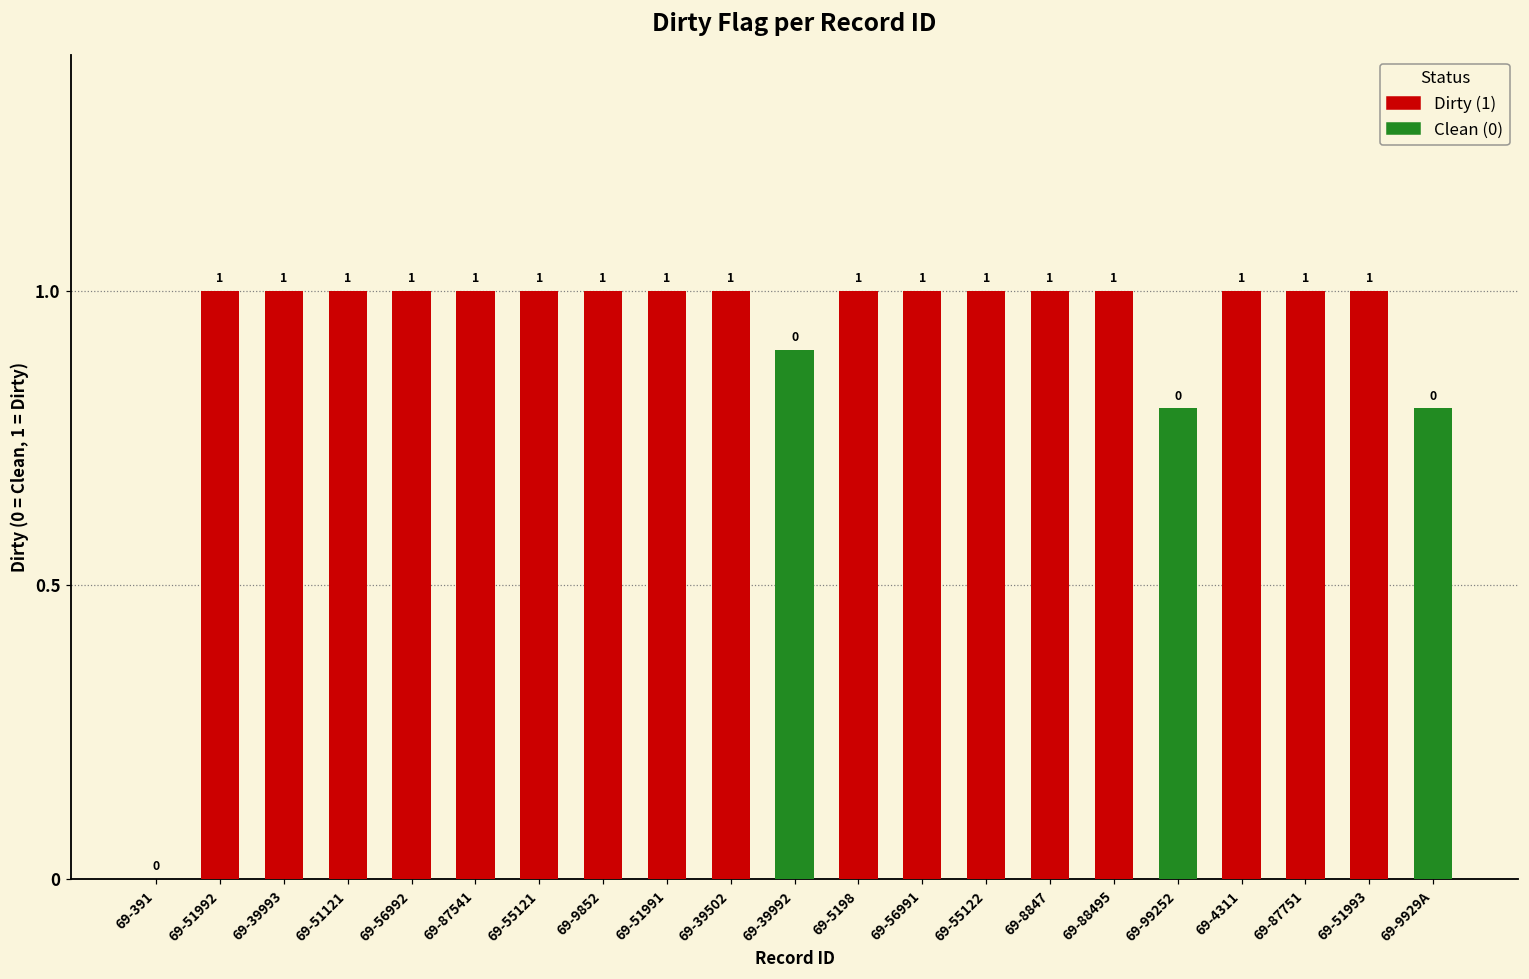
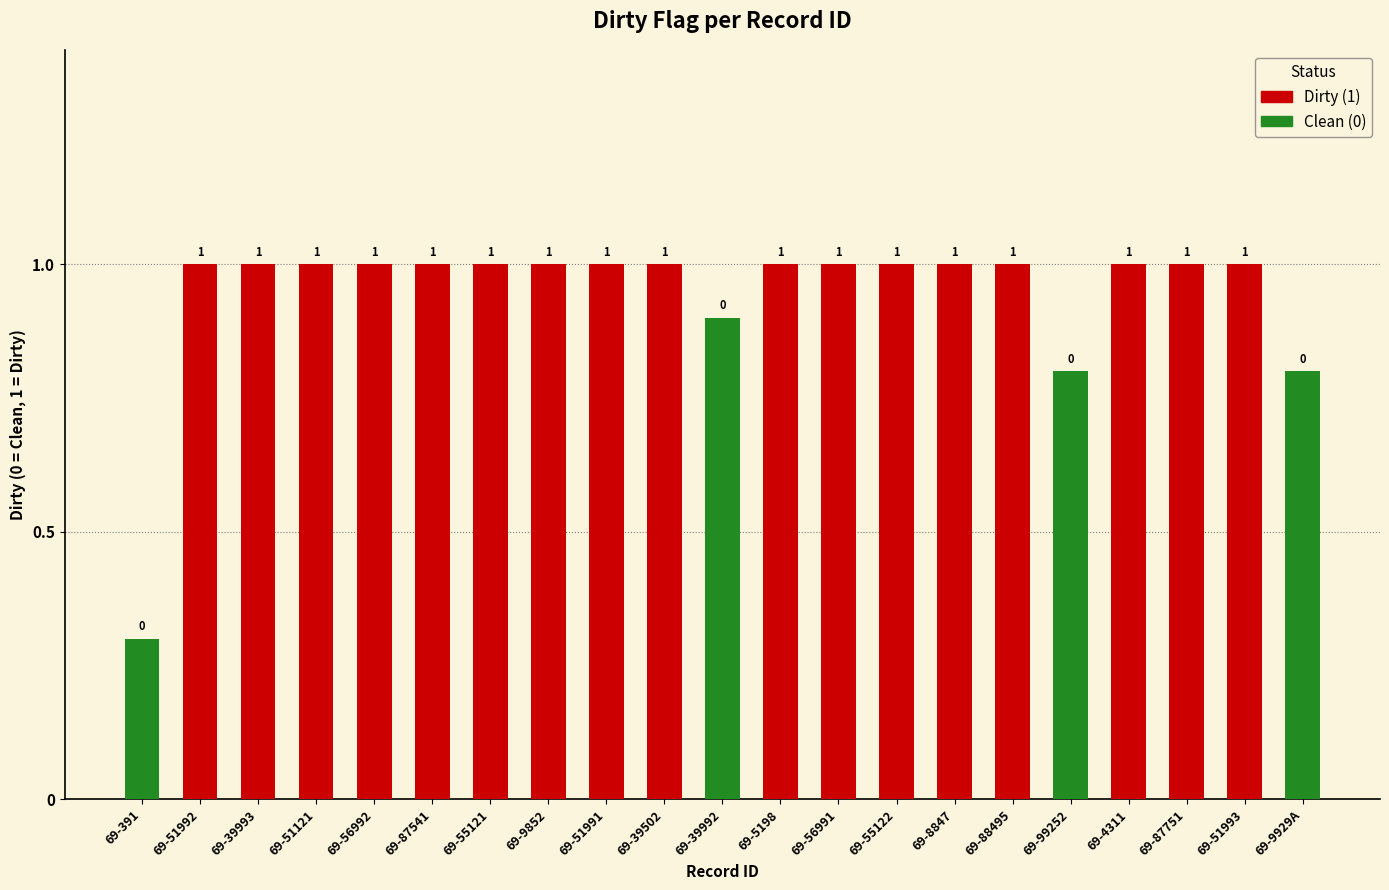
  {
-   "69-391": 0.0
+   "69-391": 0.3
  }
